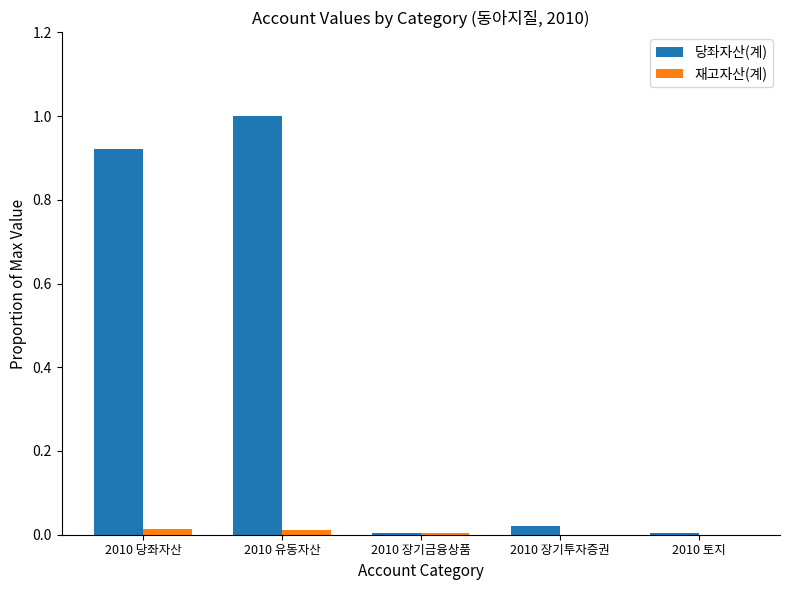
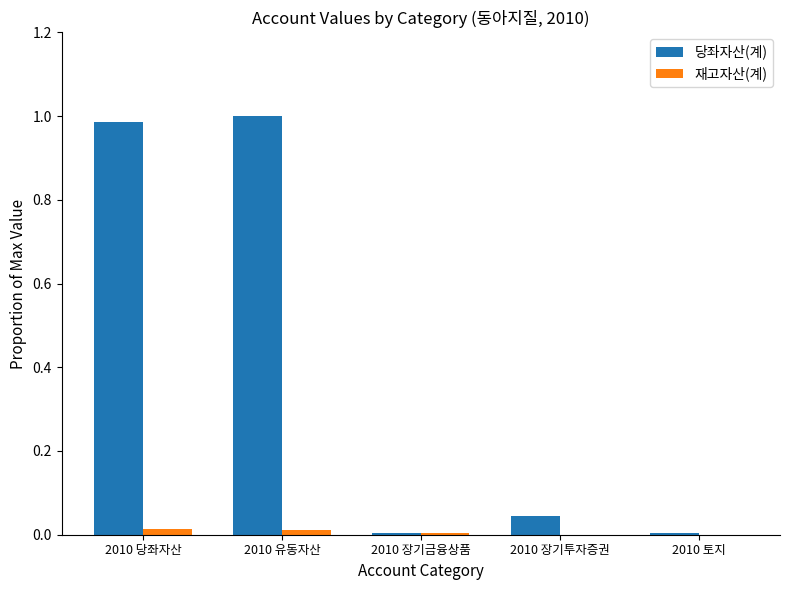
  {
    "당좌자산(계)": {
-     "2010 당좌자산": 0.92,
+     "2010 당좌자산": 0.99,
      "2010 유동자산": 1.00,
-     "2010 장기투자증권": 0.02
+     "2010 장기투자증권": 0.05
    },
    "재고자산(계)": {
      "2010 당좌자산": 0.01,
      "2010 유동자산": 0.01
    }
  }
